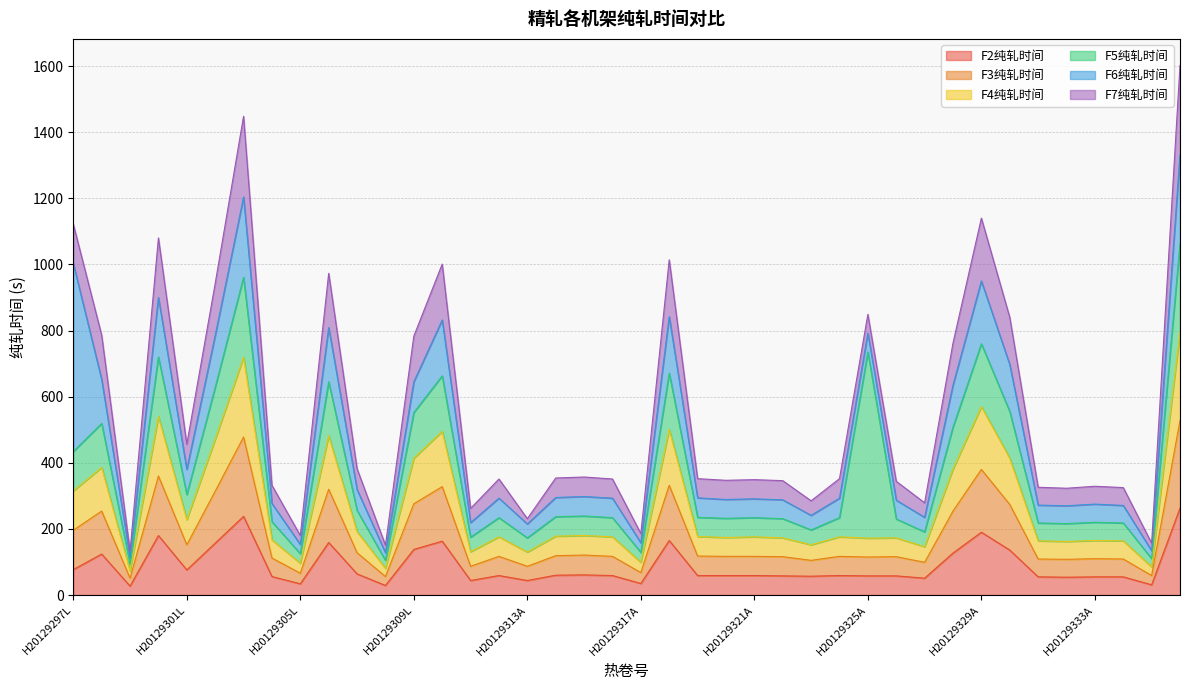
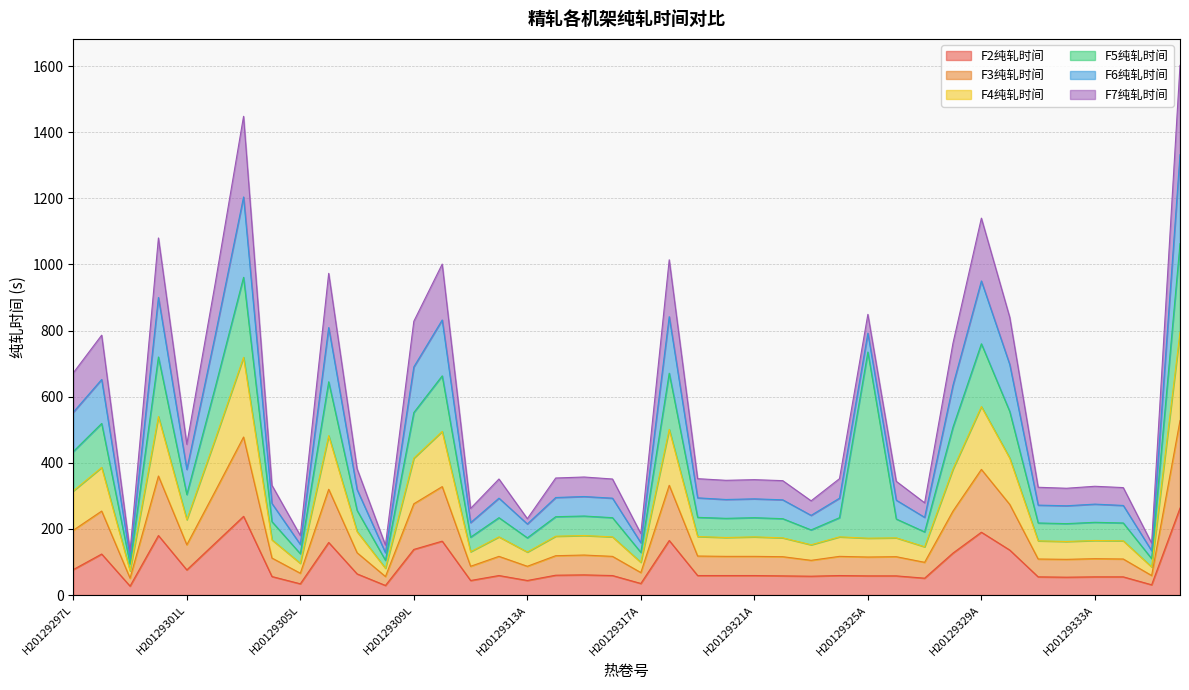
  {
    "F5纯轧时间": {
      "H20129297L": 120,
      "H20129301L": 80,
      "H20129305L": 30,
      "H20129309L": 140,
      "H20129313A": 40,
      "H20129317A": 30,
      "H20129321A": 60,
      "H20129325A": 560,
      "H20129329A": 190,
      "H20129333A": 60
    },
    "F6纯轧时间": {
-     "H20129297L": 570,
+     "H20129297L": 120,
      "H20129301L": 80,
      "H20129305L": 30,
-     "H20129309L": 90,
+     "H20129309L": 140,
      "H20129313A": 40,
      "H20129317A": 30,
      "H20129321A": 60,
      "H20129325A": 60,
      "H20129329A": 190,
      "H20129333A": 60
    },
    "F7纯轧时间": {
      "H20129297L": 120,
      "H20129301L": 80,
      "H20129305L": 30,
      "H20129309L": 140,
      "H20129313A": 20,
      "H20129317A": 30,
      "H20129321A": 60,
      "H20129325A": 60,
      "H20129329A": 190,
      "H20129333A": 50
    }
  }
